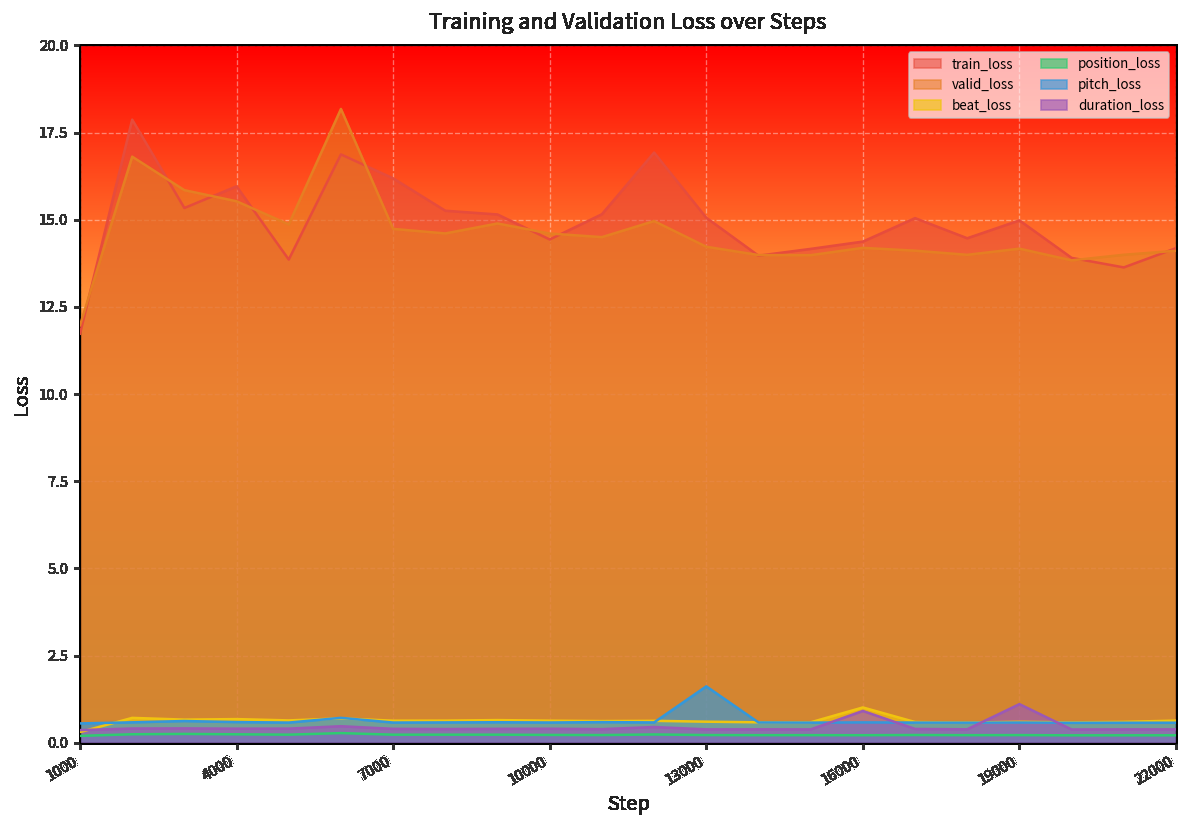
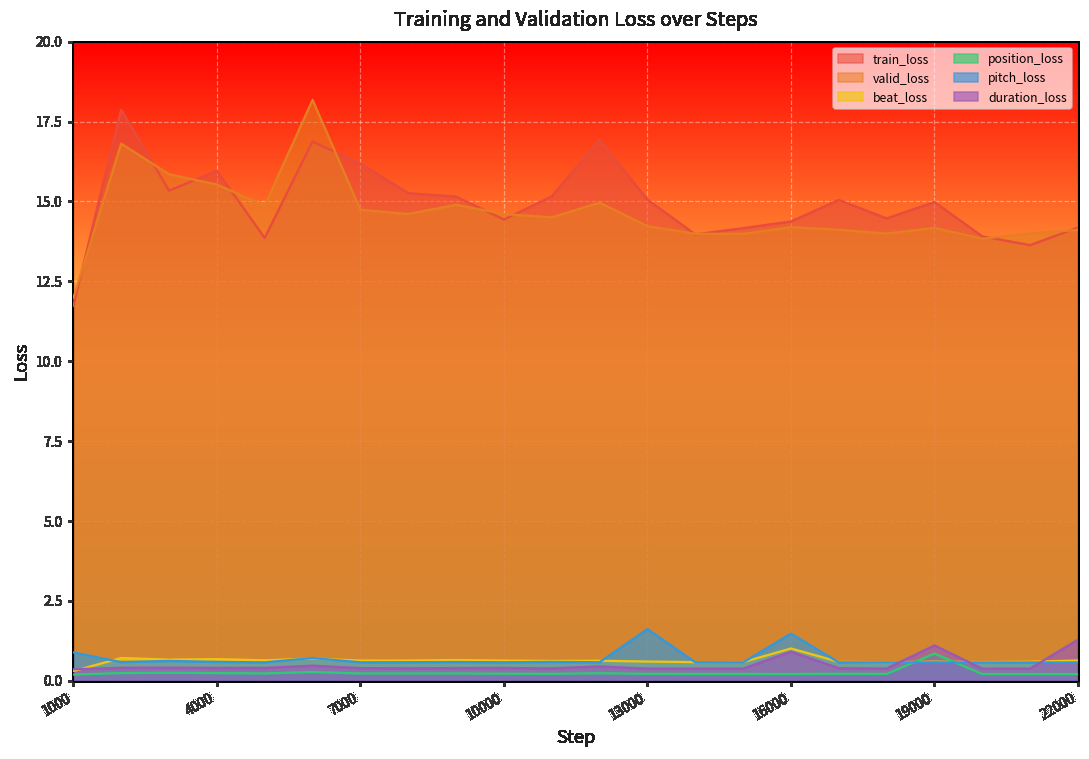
  {
    "beat_loss": {
      "13000": 0.6,
      "16000": 1.0
    },
    "position_loss": {
      "1000": 0.2,
      "4000": 0.2,
      "7000": 0.2,
      "10000": 0.2,
      "13000": 0.2,
      "16000": 0.2,
-     "19000": 0.2,
+     "19000": 0.9,
      "22000": 0.2
    },
    "pitch_loss": {
-     "1000": 0.6,
+     "1000": 0.9,
      "13000": 1.6,
-     "16000": 0.6
+     "16000": 1.5
    },
    "duration_loss": {
      "4000": 0.4,
      "7000": 0.4,
      "10000": 0.4,
      "13000": 0.4,
      "16000": 0.9,
      "19000": 1.1,
-     "22000": 0.4
+     "22000": 1.3
    }
  }
